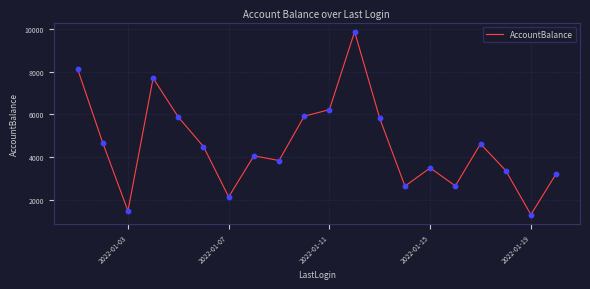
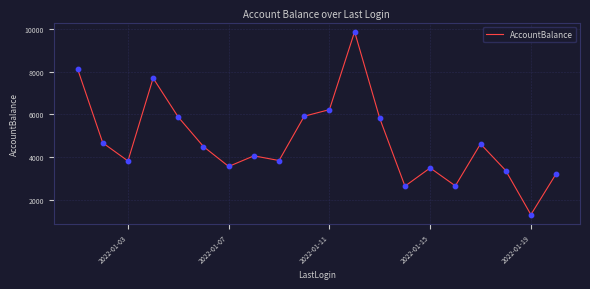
  {
-   "2022-01-03": 1500,
-   "2022-01-07": 2100,
+   "2022-01-03": 3800,
+   "2022-01-07": 3600,
    "2022-01-11": 6200,
    "2022-01-15": 3500,
    "2022-01-19": 1300
  }
